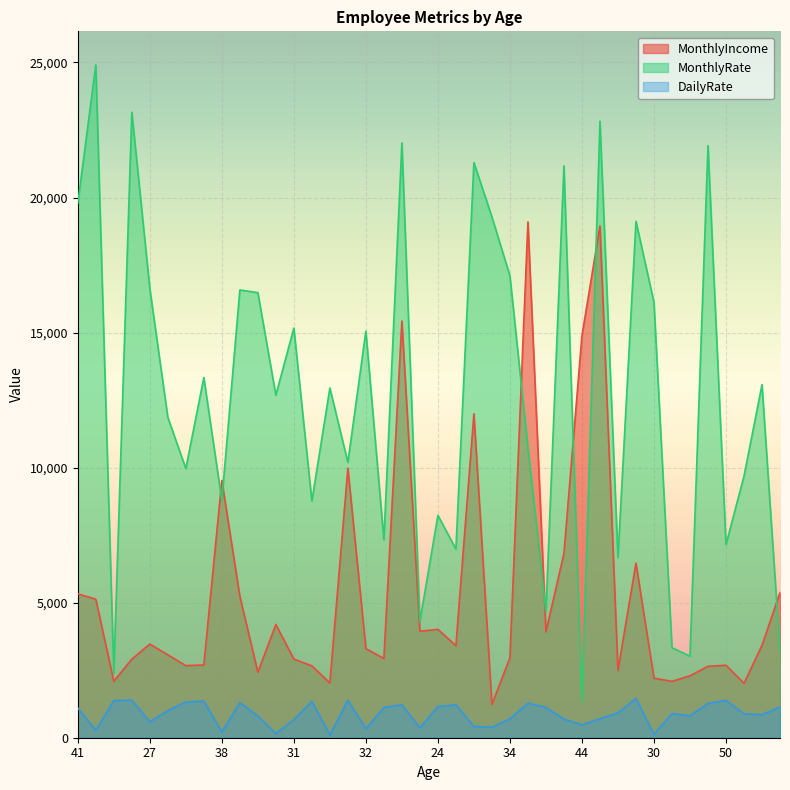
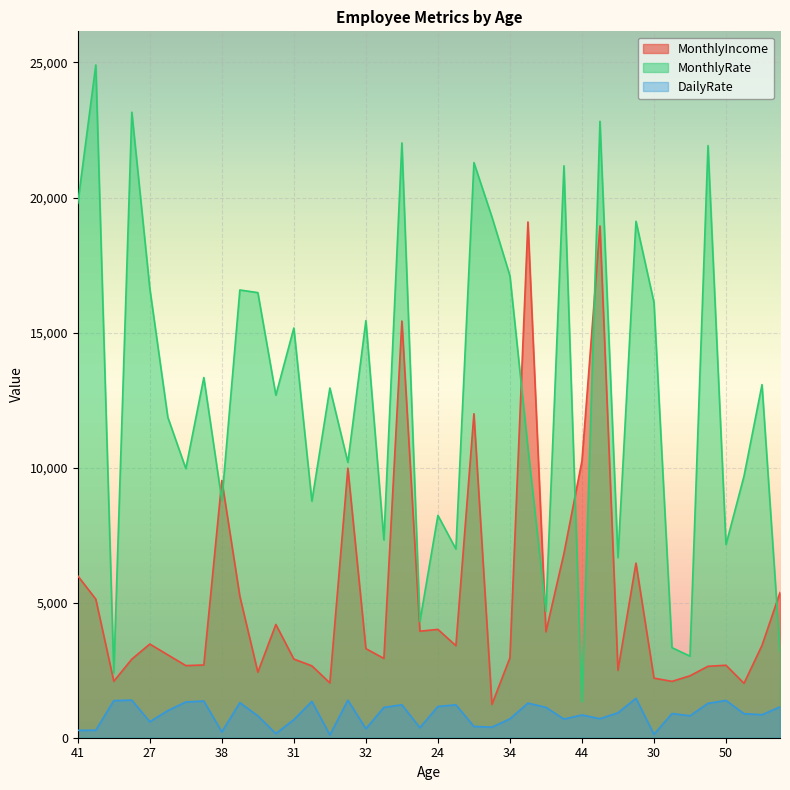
  {
    "MonthlyIncome": {
-     "41": "5,300",
+     "41": "6,000",
      "32": "3,300",
      "24": "4,000",
-     "44": "14,900",
+     "44": "10,200",
      "50": "2,700"
    },
    "MonthlyRate": {
      "41": "19,800",
-     "32": "15,100",
+     "32": "15,400",
      "24": "8,200",
      "44": "1,300",
      "50": "7,200"
    },
    "DailyRate": {
-     "41": "1,100",
+     "41": "300",
      "32": "300",
      "24": "1,200",
-     "44": "500",
+     "44": "800",
      "50": "1,400"
    }
  }
